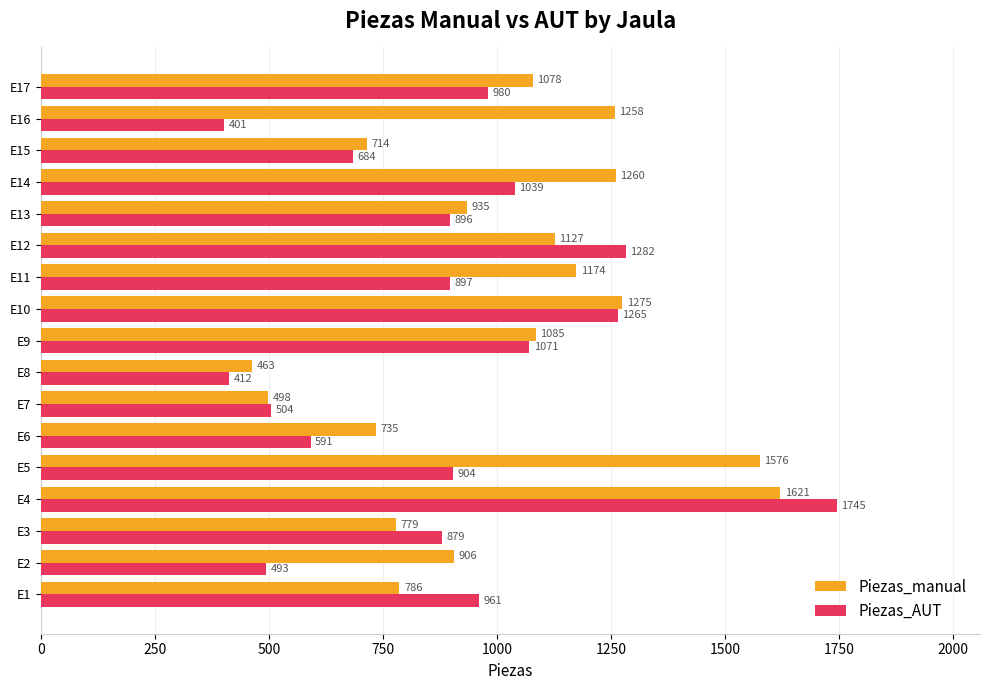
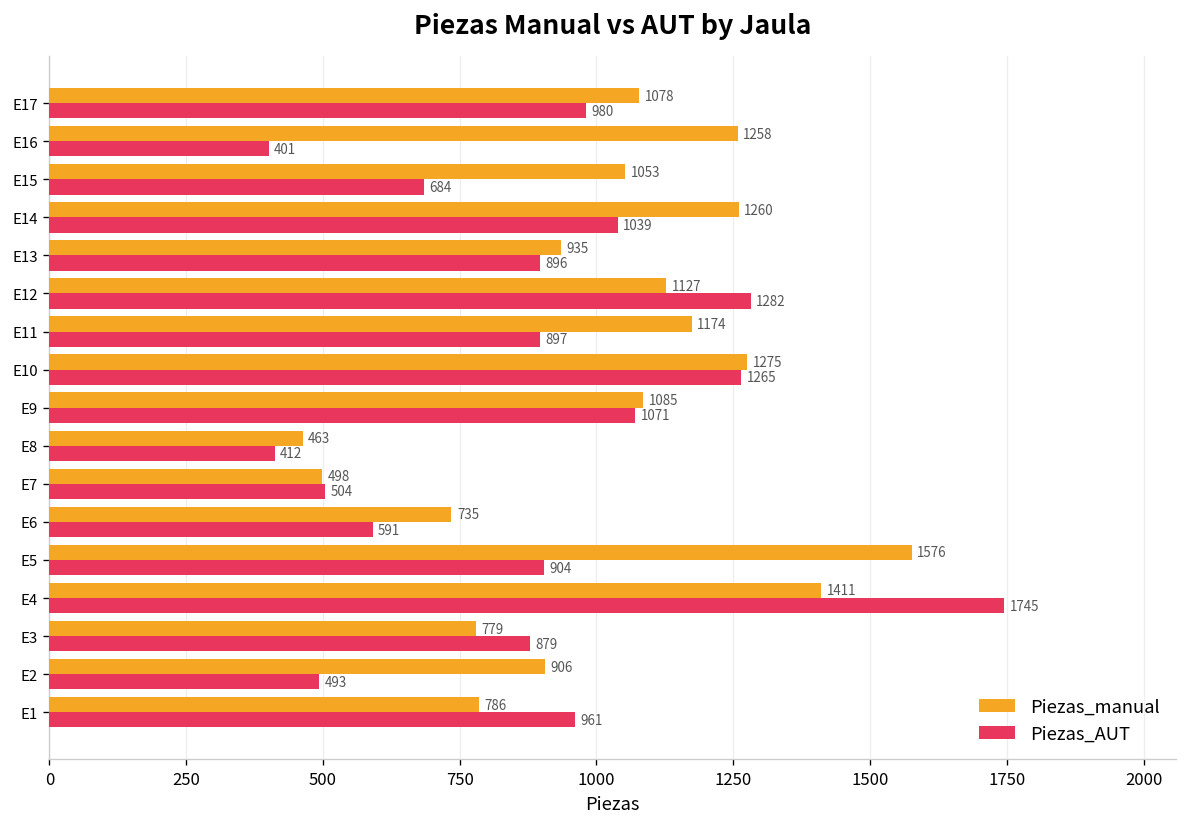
  {
    "Piezas_manual": {
      "E17": 1078,
      "E16": 1258,
-     "E15": 714,
+     "E15": 1053,
      "E14": 1260,
      "E13": 935,
      "E12": 1127,
      "E11": 1174,
      "E10": 1275,
      "E9": 1085,
      "E8": 463,
      "E7": 498,
      "E6": 735,
      "E5": 1576,
-     "E4": 1621,
+     "E4": 1411,
      "E3": 779,
      "E2": 906,
      "E1": 786
    },
    "Piezas_AUT": {
      "E17": 980,
      "E16": 401,
      "E15": 684,
      "E14": 1039,
      "E13": 896,
      "E12": 1282,
      "E11": 897,
      "E10": 1265,
      "E9": 1071,
      "E8": 412,
      "E7": 504,
      "E6": 591,
      "E5": 904,
      "E4": 1745,
      "E3": 879,
      "E2": 493,
      "E1": 961
    }
  }
